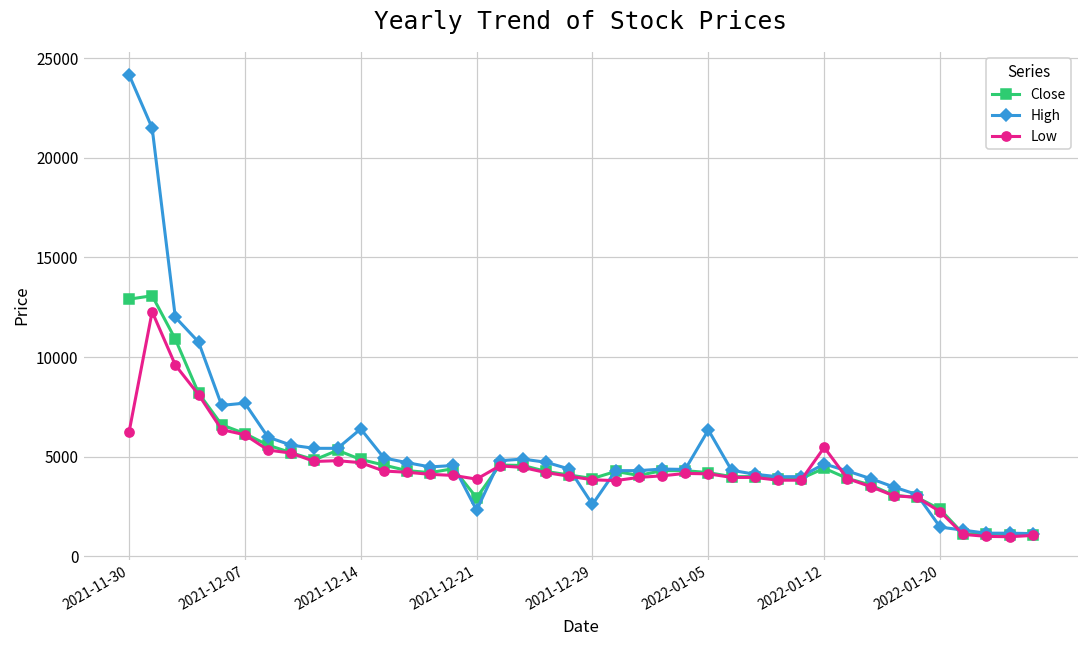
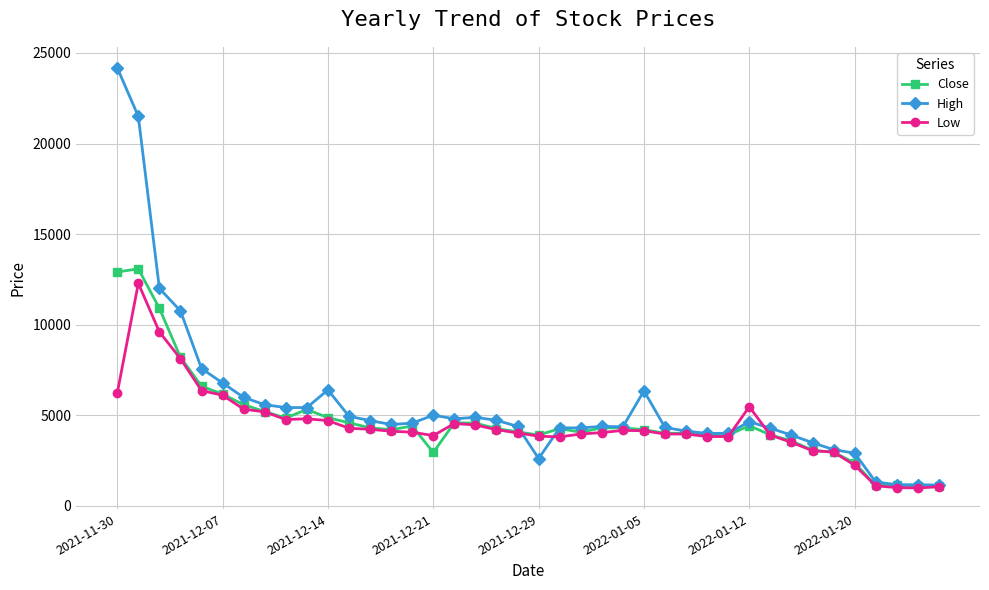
  {
    "Close": {
      "2021-11-30": 12900,
      "2021-12-14": 4900,
      "2021-12-21": 2900,
      "2022-01-12": 4400
    },
    "High": {
      "2021-11-30": 24200,
-     "2021-12-07": 7700,
+     "2021-12-07": 6800,
      "2021-12-14": 6400,
-     "2021-12-21": 2300,
+     "2021-12-21": 5000,
      "2021-12-29": 2600,
      "2022-01-05": 6300,
      "2022-01-12": 4600,
-     "2022-01-20": 1500
+     "2022-01-20": 2900
    },
    "Low": {
      "2021-11-30": 6200,
      "2021-12-14": 4700,
      "2021-12-21": 3900,
      "2022-01-12": 5500
    }
  }
